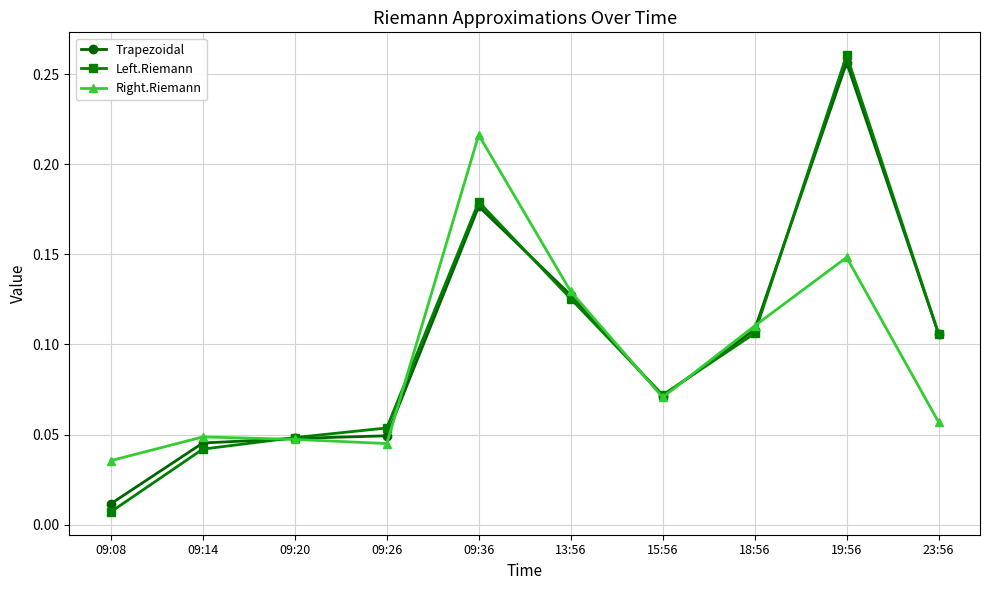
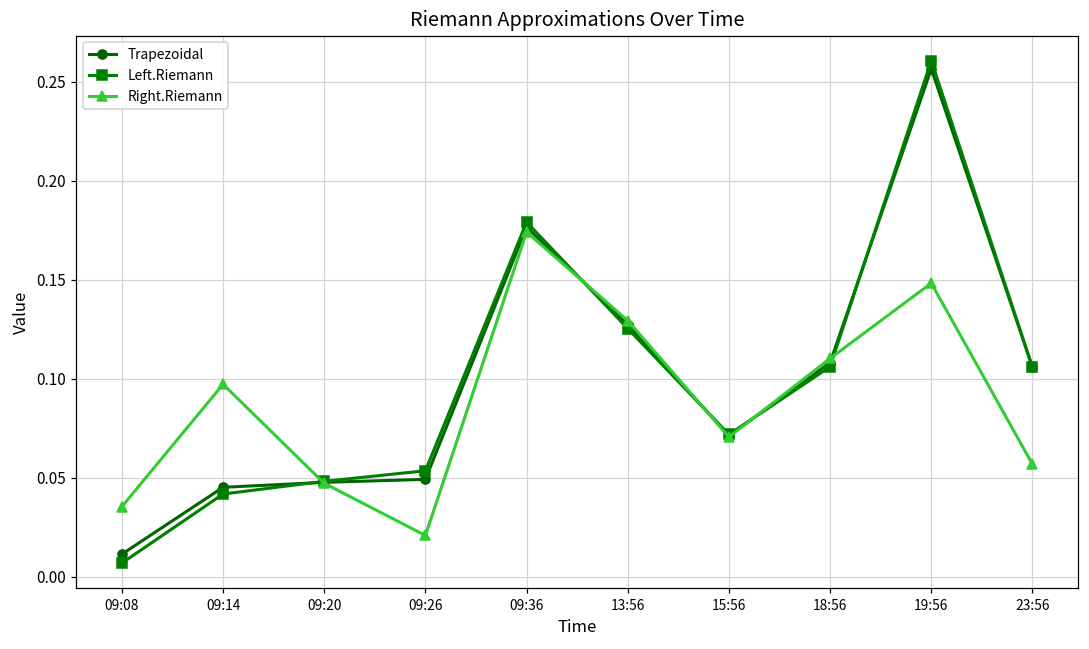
  {
    "Right.Riemann": {
      "09:08": 0.035,
-     "09:14": 0.049,
-     "09:26": 0.045,
-     "09:36": 0.216,
+     "09:14": 0.097,
+     "09:26": 0.021,
+     "09:36": 0.174,
      "13:56": 0.129,
      "18:56": 0.110,
      "19:56": 0.148,
      "23:56": 0.057
    }
  }
